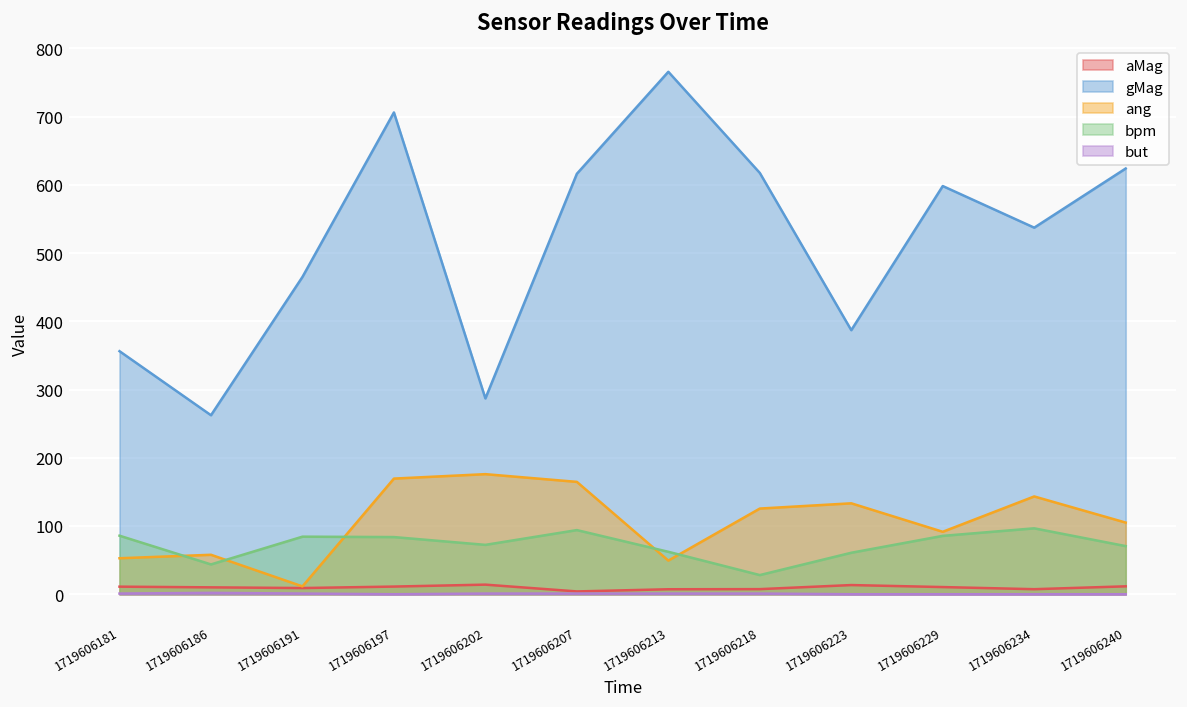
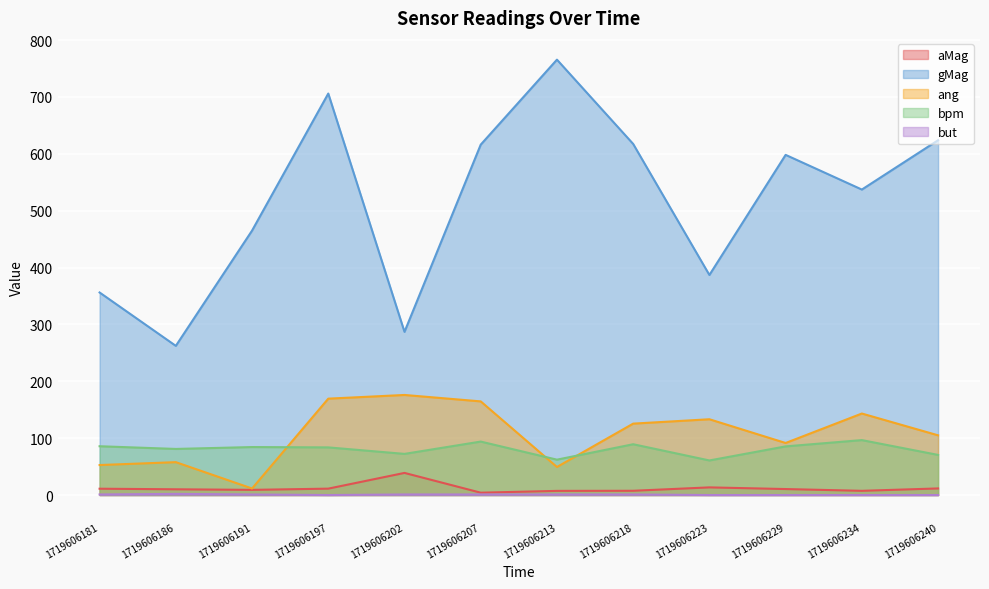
  {
    "aMag": {
      "1719606181": 10,
      "1719606186": 10,
      "1719606197": 10,
-     "1719606202": 10,
+     "1719606202": 40,
      "1719606213": 10,
      "1719606218": 10,
      "1719606223": 10,
      "1719606229": 10,
      "1719606234": 10,
      "1719606240": 10
    },
    "gMag": {
      "1719606181": 360,
      "1719606186": 260,
      "1719606191": 470,
      "1719606197": 710,
      "1719606202": 290,
      "1719606207": 620,
      "1719606213": 770,
      "1719606218": 620,
      "1719606223": 390,
      "1719606229": 600,
      "1719606234": 540
    },
    "ang": {
      "1719606181": 50,
      "1719606186": 60,
      "1719606197": 170,
      "1719606202": 180,
      "1719606207": 160,
      "1719606213": 50,
      "1719606218": 130,
      "1719606223": 130,
      "1719606229": 90,
      "1719606234": 140,
      "1719606240": 100
    },
    "bpm": {
      "1719606181": 90,
-     "1719606186": 40,
+     "1719606186": 80,
      "1719606191": 80,
      "1719606197": 80,
      "1719606202": 70,
      "1719606207": 90,
      "1719606213": 60,
-     "1719606218": 30,
+     "1719606218": 90,
      "1719606223": 60,
      "1719606229": 90,
      "1719606234": 100,
      "1719606240": 70
    },
    "but": {
      "1719606181": 0,
      "1719606186": 0,
      "1719606191": 0,
      "1719606197": 0,
      "1719606202": 0,
      "1719606213": 0,
      "1719606218": 0,
      "1719606223": 0,
      "1719606229": 0,
      "1719606234": 0,
      "1719606240": 0
    }
  }
